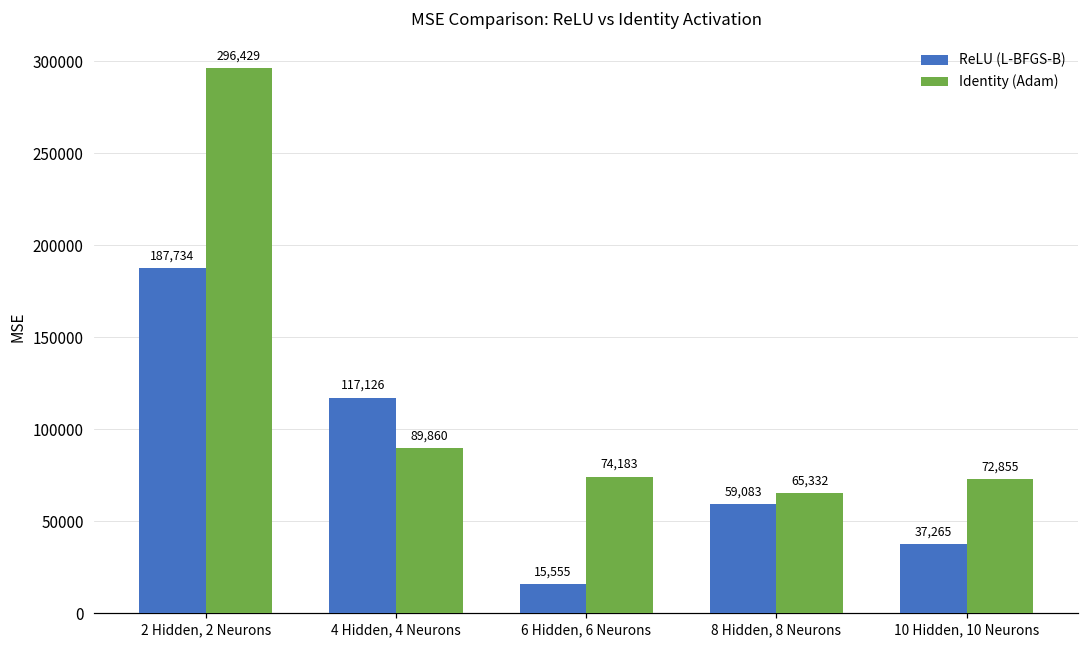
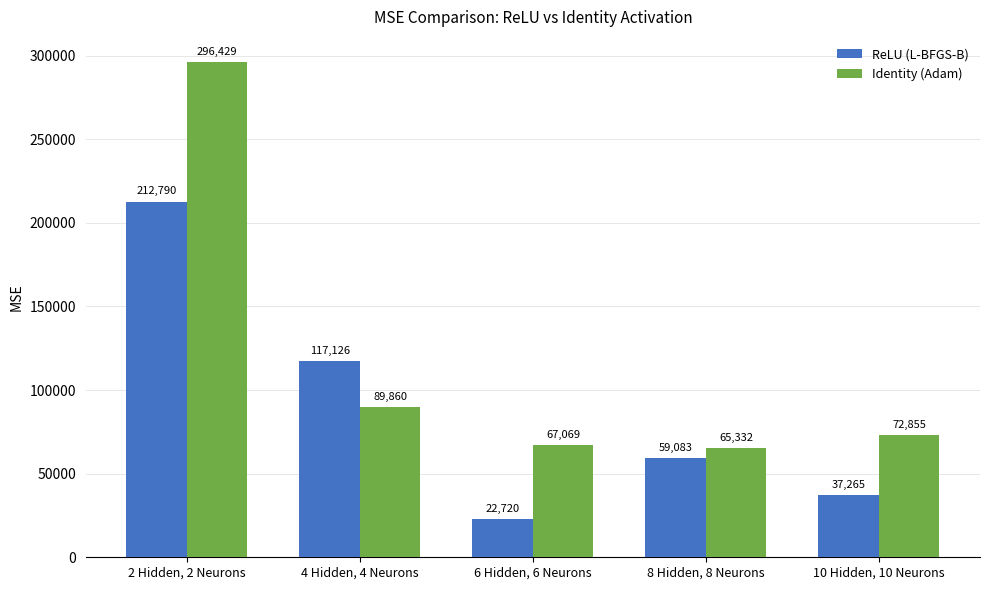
  {
    "ReLU (L-BFGS-B)": {
-     "2 Hidden, 2 Neurons": "187,734",
+     "2 Hidden, 2 Neurons": "212,790",
      "4 Hidden, 4 Neurons": "117,126",
-     "6 Hidden, 6 Neurons": "15,555",
+     "6 Hidden, 6 Neurons": "22,720",
      "8 Hidden, 8 Neurons": "59,083",
      "10 Hidden, 10 Neurons": "37,265"
    },
    "Identity (Adam)": {
      "2 Hidden, 2 Neurons": "296,429",
      "4 Hidden, 4 Neurons": "89,860",
-     "6 Hidden, 6 Neurons": "74,183",
+     "6 Hidden, 6 Neurons": "67,069",
      "8 Hidden, 8 Neurons": "65,332",
      "10 Hidden, 10 Neurons": "72,855"
    }
  }
